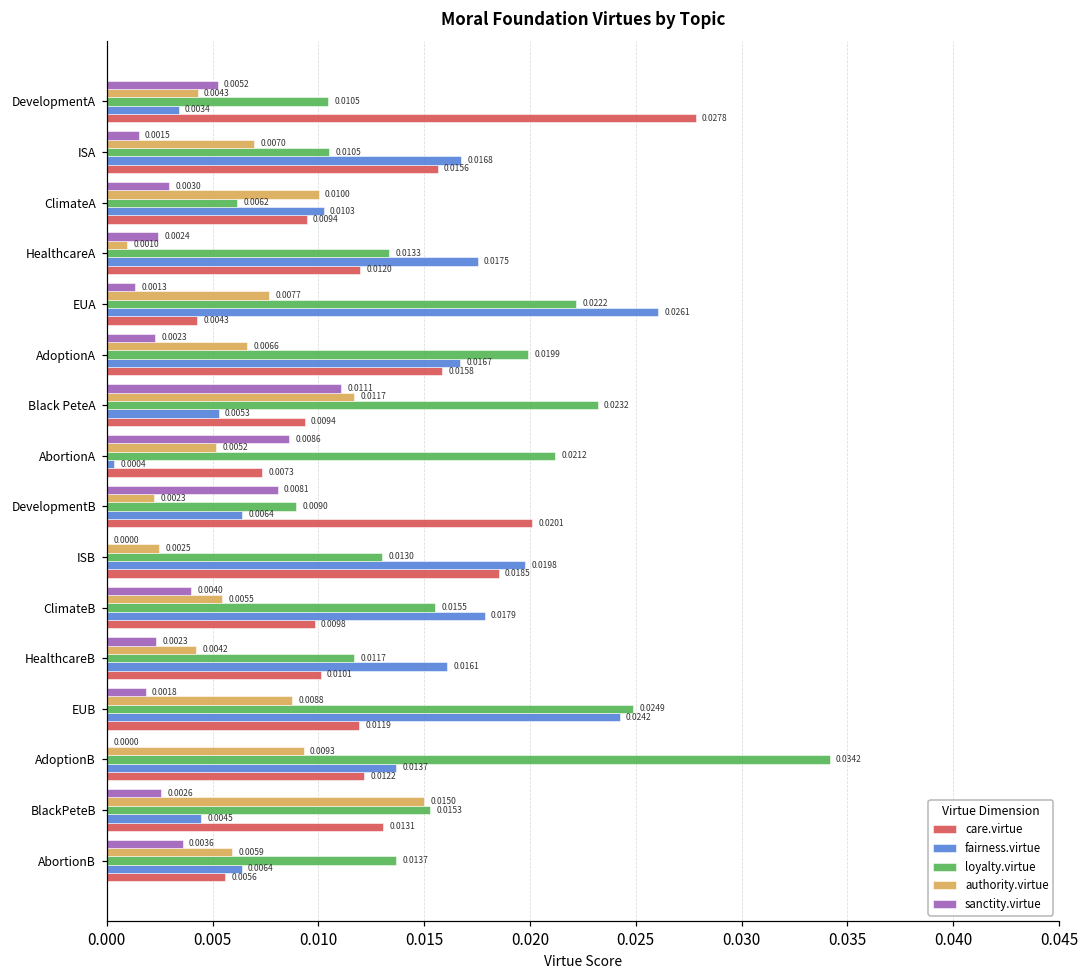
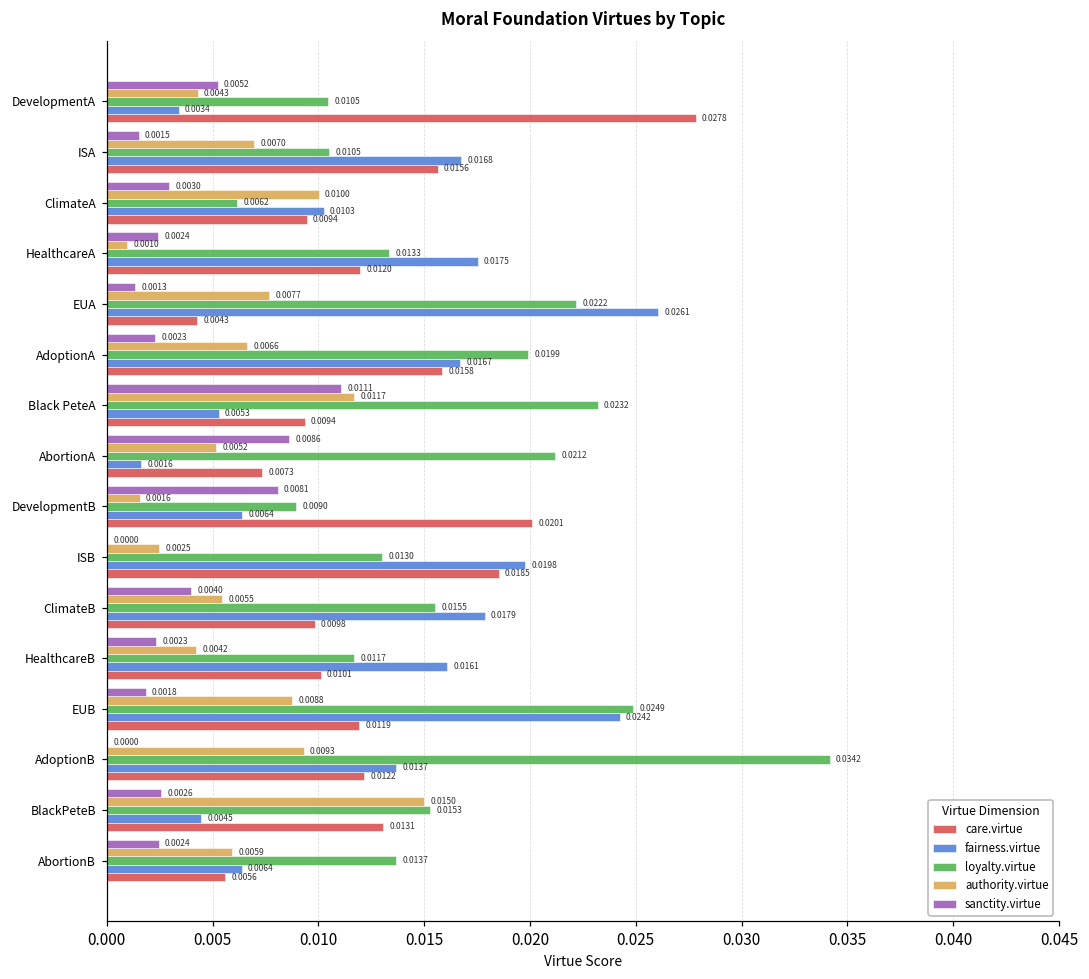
  {
    "care.virtue": {
      "DevelopmentA": 0.0278,
      "ISA": 0.0156,
      "ClimateA": 0.0094,
      "HealthcareA": 0.0120,
      "EUA": 0.0043,
      "AdoptionA": 0.0158,
      "Black PeteA": 0.0094,
      "AbortionA": 0.0073,
      "DevelopmentB": 0.0201,
      "ISB": 0.0185,
      "ClimateB": 0.0098,
      "HealthcareB": 0.0101,
      "EUB": 0.0119,
      "AdoptionB": 0.0122,
      "BlackPeteB": 0.0131,
      "AbortionB": 0.0056
    },
    "fairness.virtue": {
      "DevelopmentA": 0.0034,
      "ISA": 0.0168,
      "ClimateA": 0.0103,
      "HealthcareA": 0.0175,
      "EUA": 0.0261,
      "AdoptionA": 0.0167,
      "Black PeteA": 0.0053,
-     "AbortionA": 0.0004,
+     "AbortionA": 0.0016,
      "DevelopmentB": 0.0064,
      "ISB": 0.0198,
      "ClimateB": 0.0179,
      "HealthcareB": 0.0161,
      "EUB": 0.0242,
      "AdoptionB": 0.0137,
      "BlackPeteB": 0.0045,
      "AbortionB": 0.0064
    },
    "loyalty.virtue": {
      "DevelopmentA": 0.0105,
      "ISA": 0.0105,
      "ClimateA": 0.0062,
      "HealthcareA": 0.0133,
      "EUA": 0.0222,
      "AdoptionA": 0.0199,
      "Black PeteA": 0.0232,
      "AbortionA": 0.0212,
      "DevelopmentB": 0.0090,
      "ISB": 0.0130,
      "ClimateB": 0.0155,
      "HealthcareB": 0.0117,
      "EUB": 0.0249,
      "AdoptionB": 0.0342,
      "BlackPeteB": 0.0153,
      "AbortionB": 0.0137
    },
    "authority.virtue": {
      "DevelopmentA": 0.0043,
      "ISA": 0.0070,
      "ClimateA": 0.0100,
      "HealthcareA": 0.0010,
      "EUA": 0.0077,
      "AdoptionA": 0.0066,
      "Black PeteA": 0.0117,
      "AbortionA": 0.0052,
-     "DevelopmentB": 0.0023,
+     "DevelopmentB": 0.0016,
      "ISB": 0.0025,
      "ClimateB": 0.0055,
      "HealthcareB": 0.0042,
      "EUB": 0.0088,
      "AdoptionB": 0.0093,
      "BlackPeteB": 0.0150,
      "AbortionB": 0.0059
    },
    "sanctity.virtue": {
      "DevelopmentA": 0.0052,
      "ISA": 0.0015,
      "ClimateA": 0.0030,
      "HealthcareA": 0.0024,
      "EUA": 0.0013,
      "AdoptionA": 0.0023,
      "Black PeteA": 0.0111,
      "AbortionA": 0.0086,
      "DevelopmentB": 0.0081,
      "ISB": 0.0000,
      "ClimateB": 0.0040,
      "HealthcareB": 0.0023,
      "EUB": 0.0018,
      "AdoptionB": 0.0000,
      "BlackPeteB": 0.0026,
-     "AbortionB": 0.0036
+     "AbortionB": 0.0024
    }
  }
